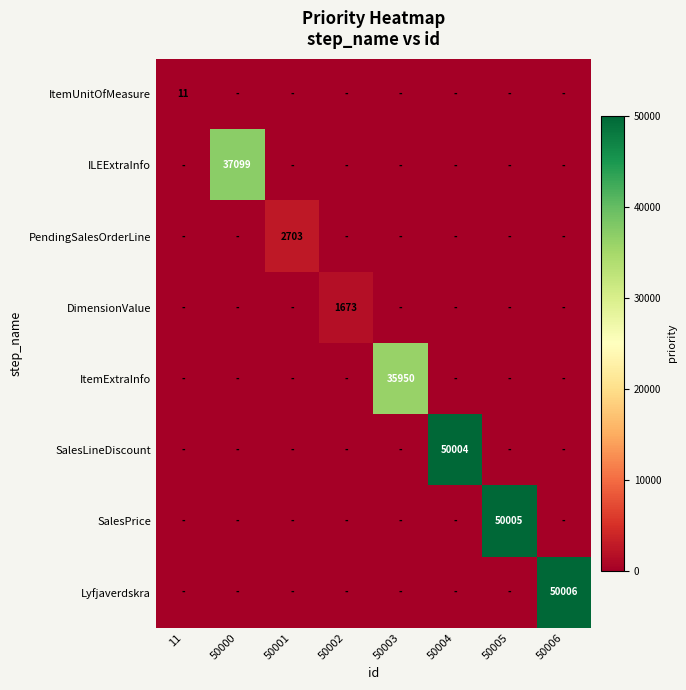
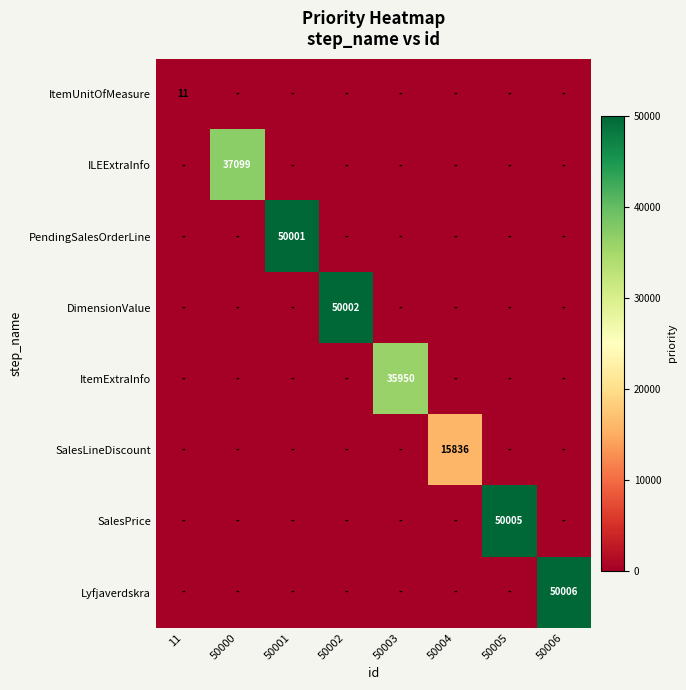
  {
    "ItemUnitOfMeasure": {
      "11": 11
    },
    "ILEExtraInfo": {
      "50000": 37099
    },
    "PendingSalesOrderLine": {
-     "50001": 2703
+     "50001": 50001
    },
    "DimensionValue": {
-     "50002": 1673
+     "50002": 50002
    },
    "ItemExtraInfo": {
      "50003": 35950
    },
    "SalesLineDiscount": {
-     "50004": 50004
+     "50004": 15836
    },
    "SalesPrice": {
      "50005": 50005
    },
    "Lyfjaverdskra": {
      "50006": 50006
    }
  }
